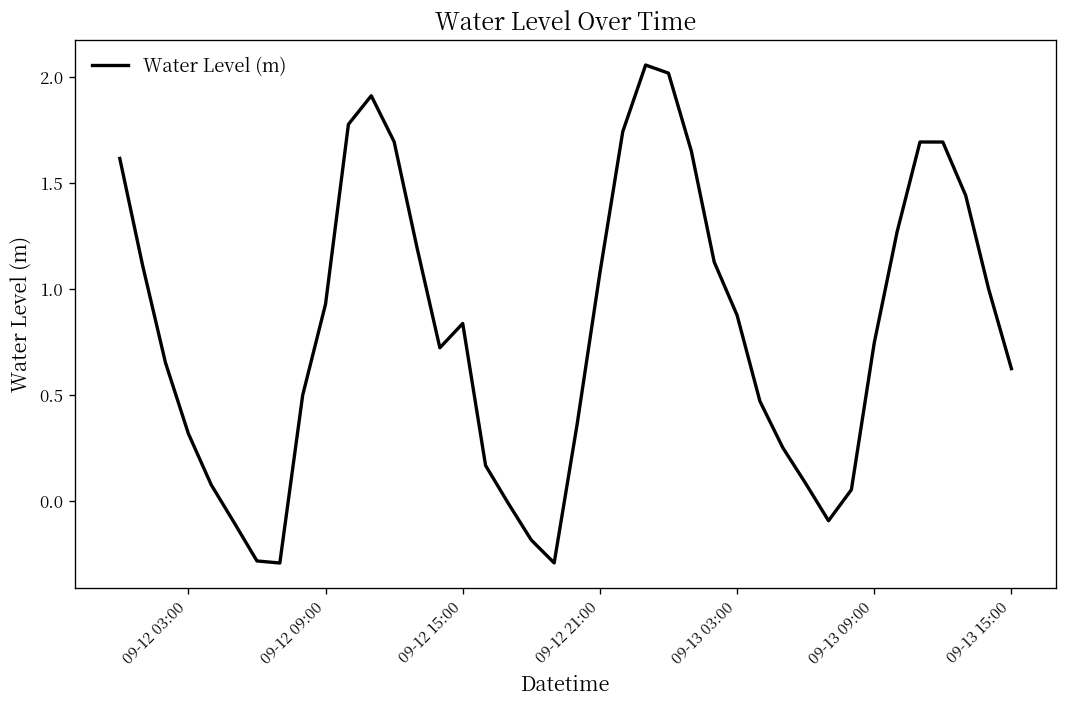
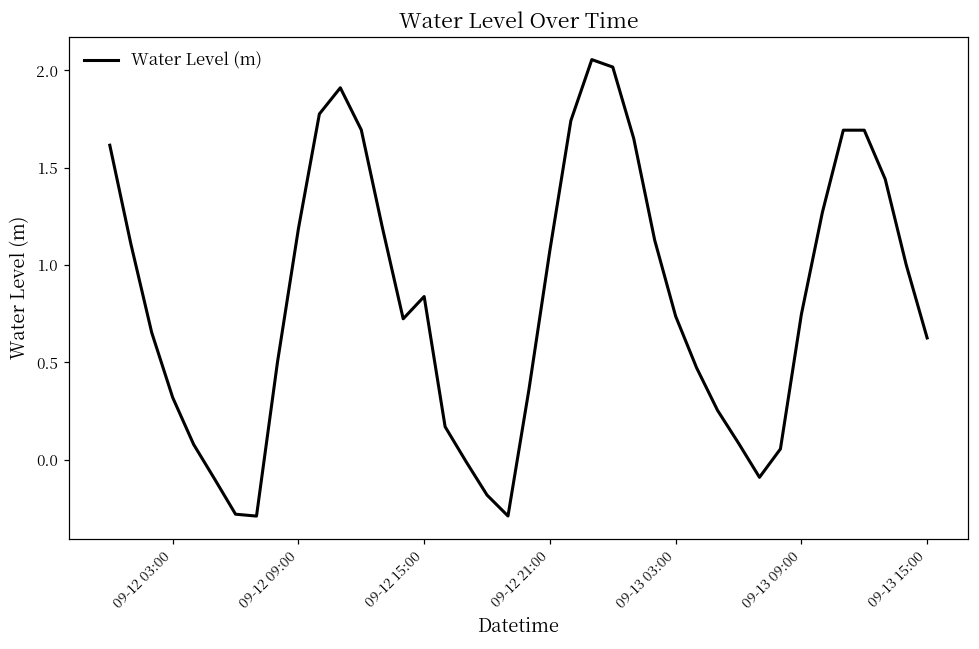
  {
    "09-12 03:00": 0.32,
-   "09-12 09:00": 0.93,
+   "09-12 09:00": 1.19,
    "09-12 15:00": 0.84,
    "09-12 21:00": 1.08,
-   "09-13 03:00": 0.88,
+   "09-13 03:00": 0.74,
    "09-13 09:00": 0.75,
    "09-13 15:00": 0.63
  }
